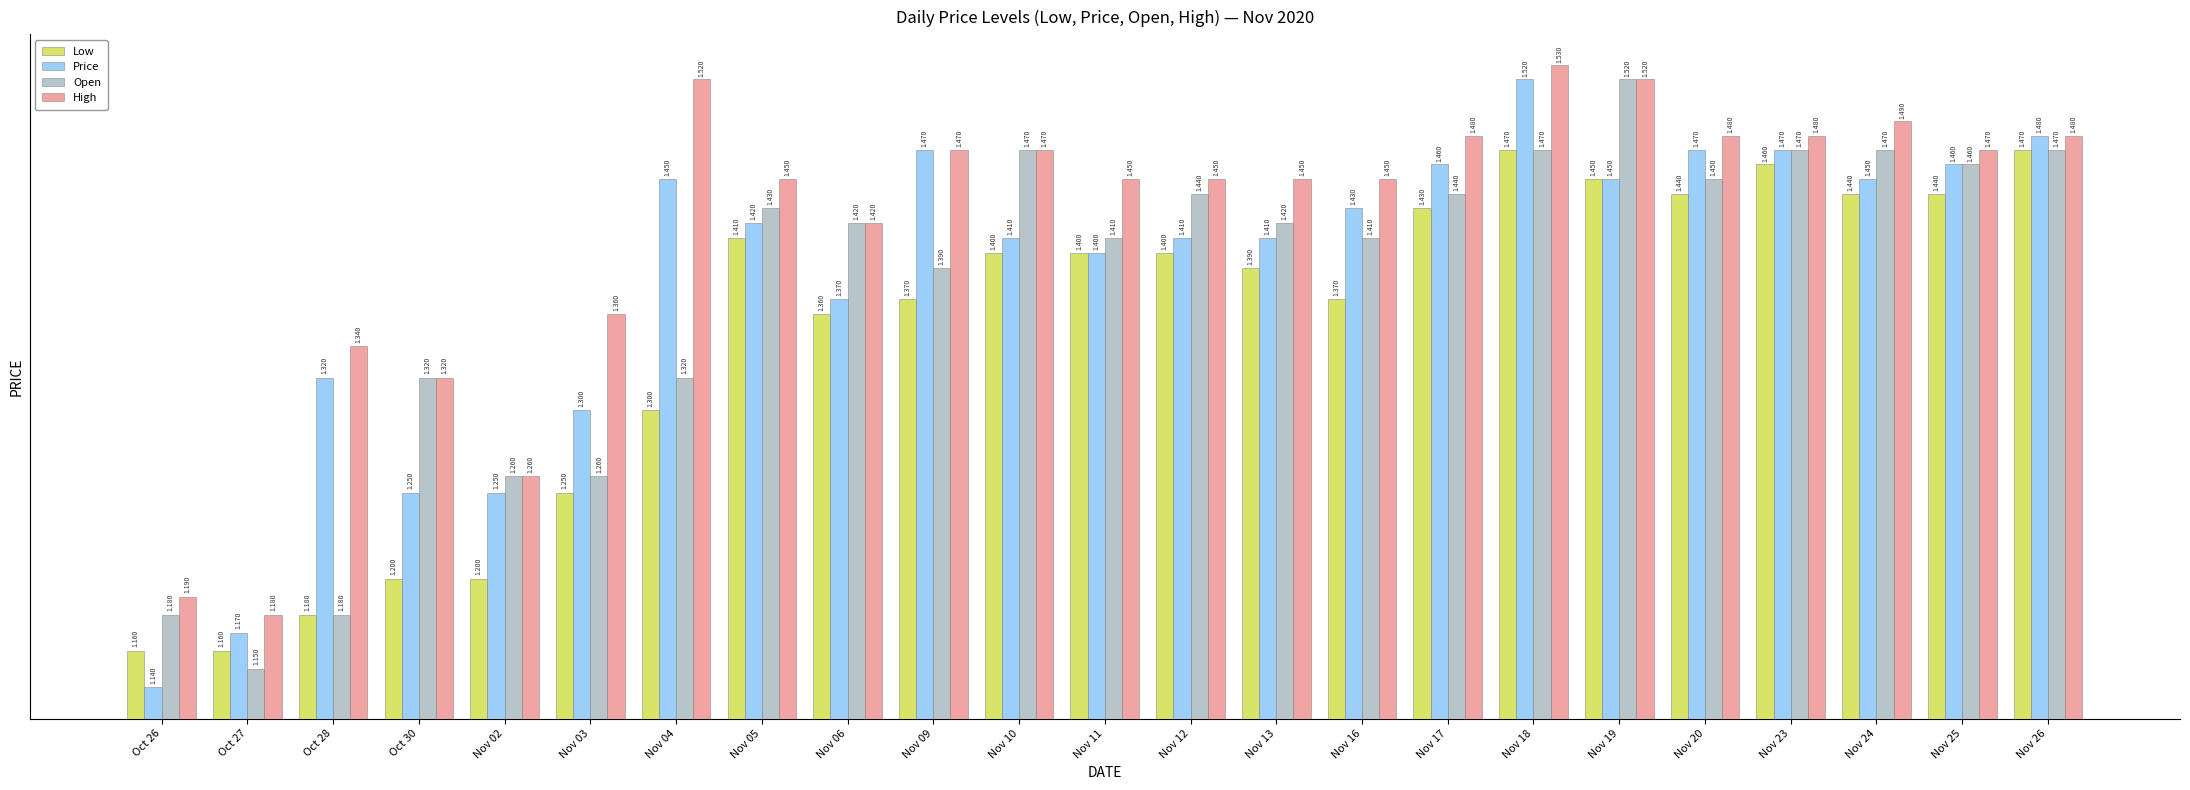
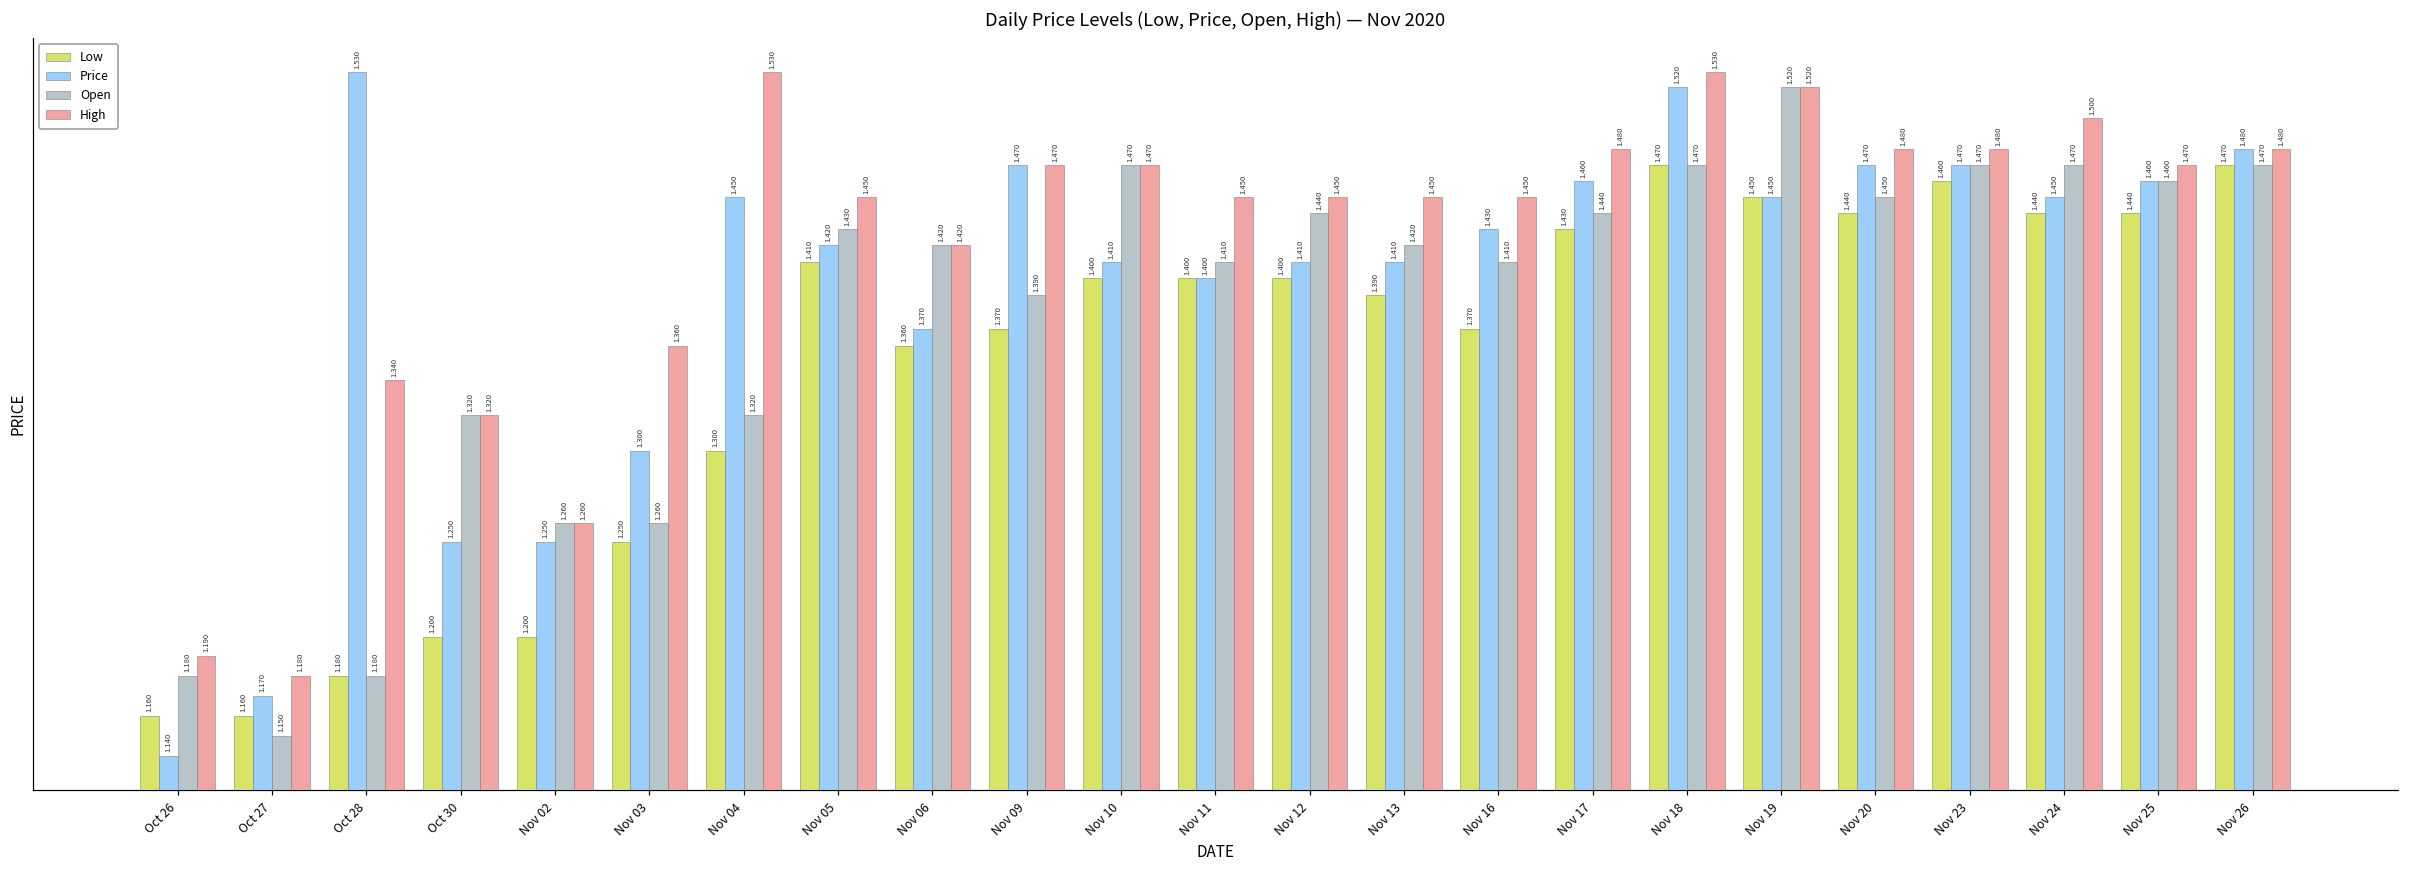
  {
    "Low": {
      "Oct 26": 1.160,
      "Oct 27": 1.160,
      "Oct 28": 1.180,
      "Oct 30": 1.200,
      "Nov 02": 1.200,
      "Nov 03": 1.250,
      "Nov 04": 1.300,
      "Nov 05": 1.410,
      "Nov 06": 1.360,
      "Nov 09": 1.370,
      "Nov 10": 1.400,
      "Nov 11": 1.400,
      "Nov 12": 1.400,
      "Nov 13": 1.390,
      "Nov 16": 1.370,
      "Nov 17": 1.430,
      "Nov 18": 1.470,
      "Nov 19": 1.450,
      "Nov 20": 1.440,
      "Nov 23": 1.460,
      "Nov 24": 1.440,
      "Nov 25": 1.440,
      "Nov 26": 1.470
    },
    "Price": {
      "Oct 26": 1.140,
      "Oct 27": 1.170,
-     "Oct 28": 1.320,
+     "Oct 28": 1.530,
      "Oct 30": 1.250,
      "Nov 02": 1.250,
      "Nov 03": 1.300,
      "Nov 04": 1.450,
      "Nov 05": 1.420,
      "Nov 06": 1.370,
      "Nov 09": 1.470,
      "Nov 10": 1.410,
      "Nov 11": 1.400,
      "Nov 12": 1.410,
      "Nov 13": 1.410,
      "Nov 16": 1.430,
      "Nov 17": 1.460,
      "Nov 18": 1.520,
      "Nov 19": 1.450,
      "Nov 20": 1.470,
      "Nov 23": 1.470,
      "Nov 24": 1.450,
      "Nov 25": 1.460,
      "Nov 26": 1.480
    },
    "Open": {
      "Oct 26": 1.180,
      "Oct 27": 1.150,
      "Oct 28": 1.180,
      "Oct 30": 1.320,
      "Nov 02": 1.260,
      "Nov 03": 1.260,
      "Nov 04": 1.320,
      "Nov 05": 1.430,
      "Nov 06": 1.420,
      "Nov 09": 1.390,
      "Nov 10": 1.470,
      "Nov 11": 1.410,
      "Nov 12": 1.440,
      "Nov 13": 1.420,
      "Nov 16": 1.410,
      "Nov 17": 1.440,
      "Nov 18": 1.470,
      "Nov 19": 1.520,
      "Nov 20": 1.450,
      "Nov 23": 1.470,
      "Nov 24": 1.470,
      "Nov 25": 1.460,
      "Nov 26": 1.470
    },
    "High": {
      "Oct 26": 1.190,
      "Oct 27": 1.180,
      "Oct 28": 1.340,
      "Oct 30": 1.320,
      "Nov 02": 1.260,
      "Nov 03": 1.360,
-     "Nov 04": 1.520,
+     "Nov 04": 1.530,
      "Nov 05": 1.450,
      "Nov 06": 1.420,
      "Nov 09": 1.470,
      "Nov 10": 1.470,
      "Nov 11": 1.450,
      "Nov 12": 1.450,
      "Nov 13": 1.450,
      "Nov 16": 1.450,
      "Nov 17": 1.480,
      "Nov 18": 1.530,
      "Nov 19": 1.520,
      "Nov 20": 1.480,
      "Nov 23": 1.480,
-     "Nov 24": 1.490,
+     "Nov 24": 1.500,
      "Nov 25": 1.470,
      "Nov 26": 1.480
    }
  }
